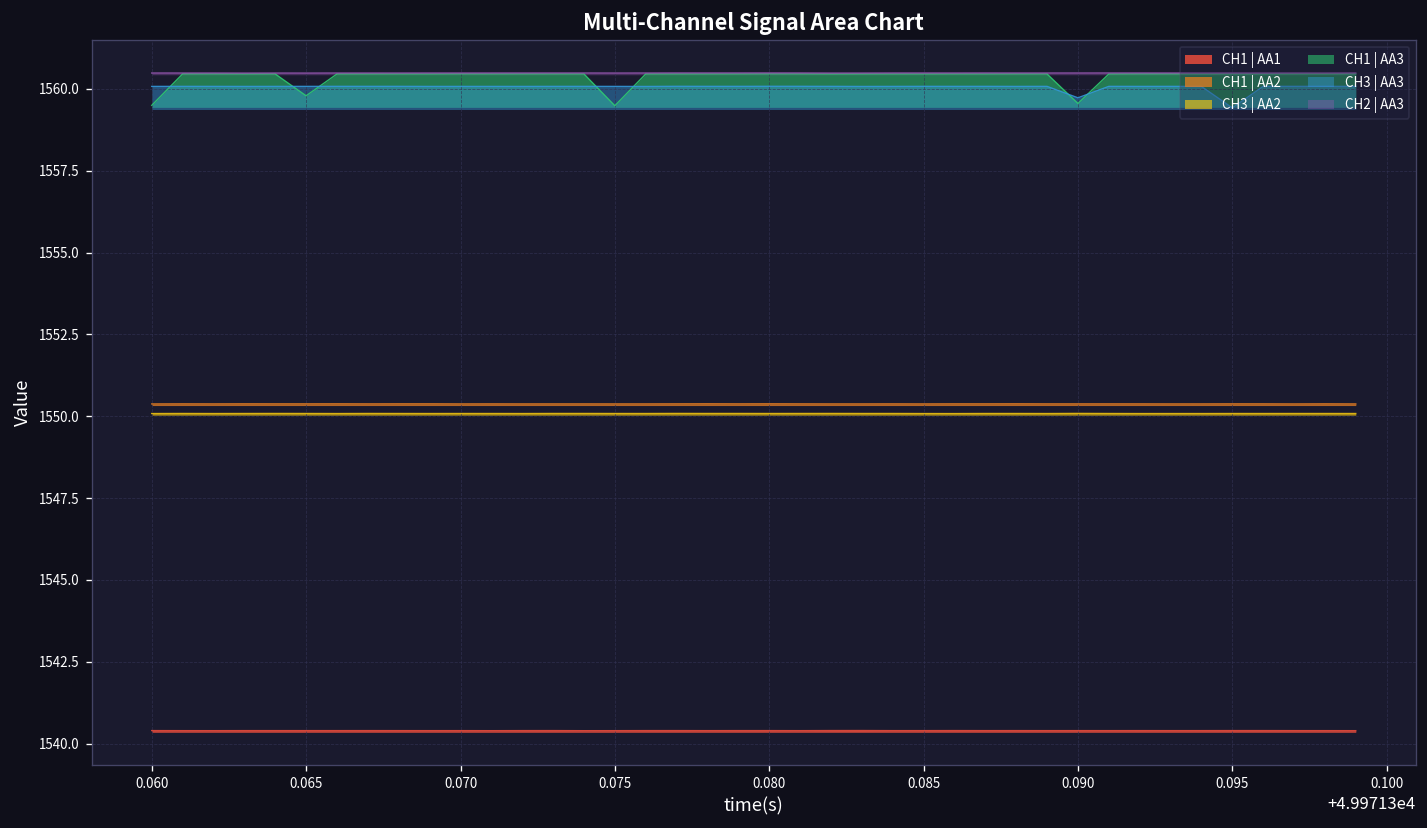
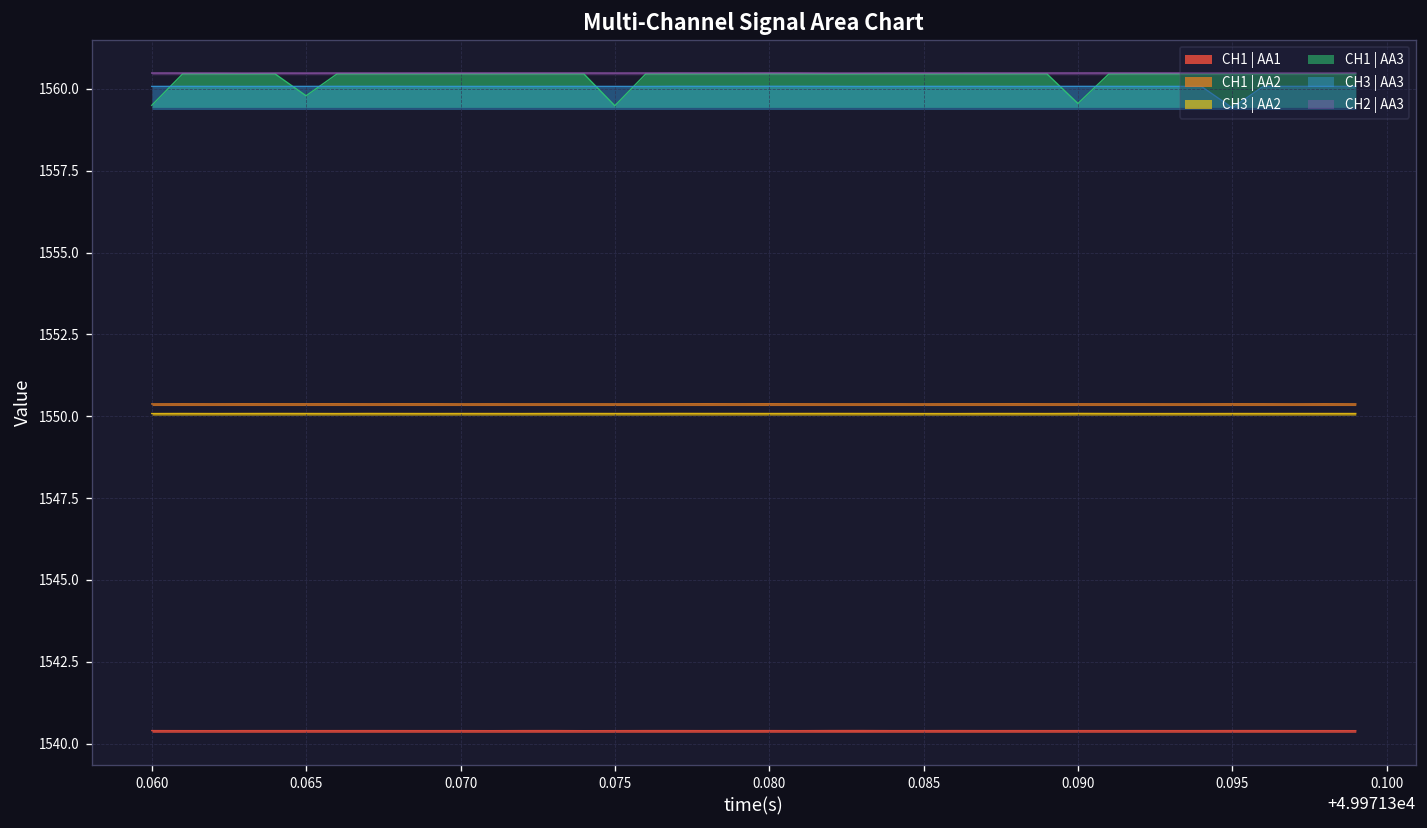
  {
    "CH1 | AA3": {
      "0.060": 1559.5,
      "0.065": 1559.8,
      "0.075": 1559.5,
      "0.090": 1559.6
    },
    "CH3 | AA3": {
      "0.060": 1560.1,
      "0.065": 1560.1,
      "0.070": 1560.1,
      "0.075": 1560.1,
      "0.080": 1560.1,
      "0.085": 1560.1,
-     "0.090": 1559.7
+     "0.090": 1560.1
    },
    "CH2 | AA3": {
      "0.060": 1560.5,
      "0.065": 1560.5,
      "0.075": 1560.5,
      "0.090": 1560.5
    }
  }
